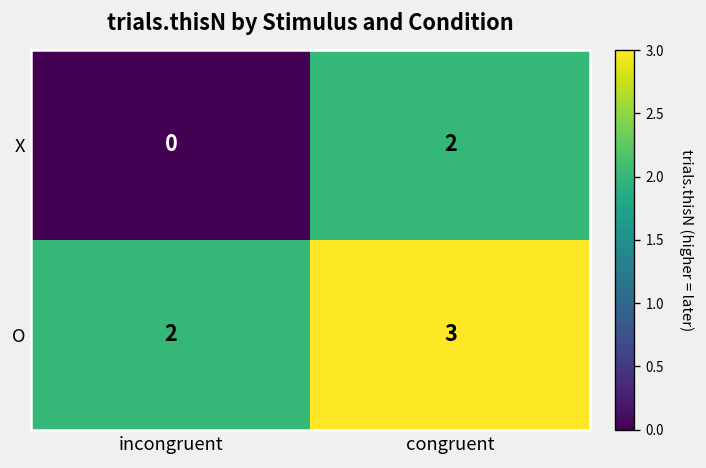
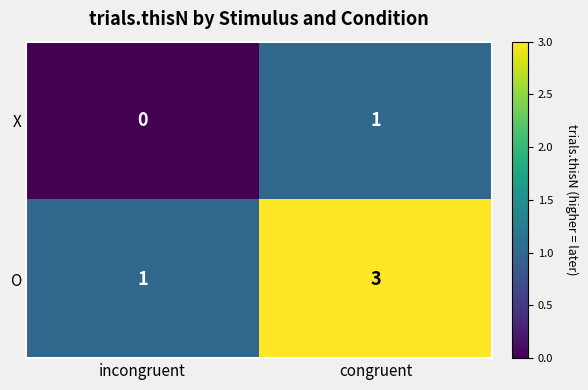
  {
    "X": {
      "incongruent": 0,
-     "congruent": 2
+     "congruent": 1
    },
    "O": {
-     "incongruent": 2,
+     "incongruent": 1,
      "congruent": 3
    }
  }
